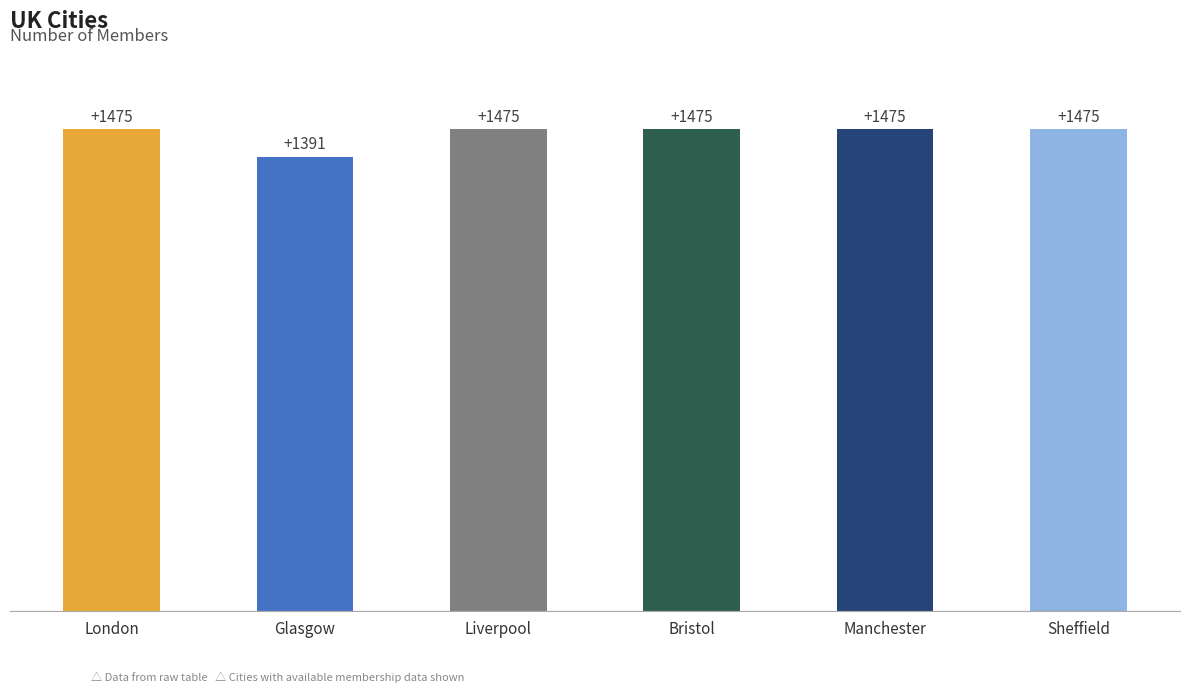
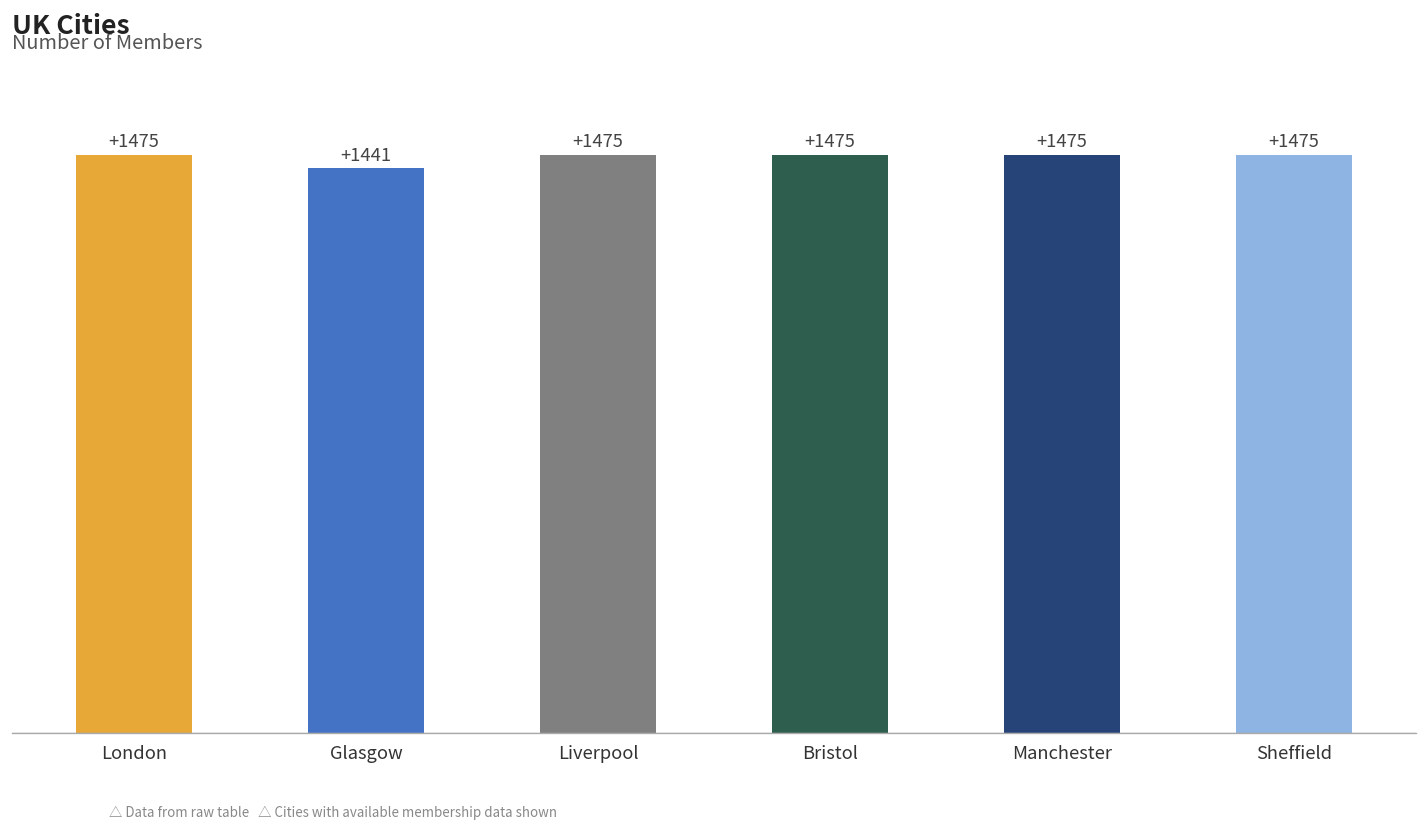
  {
    "London": "+1475",
-   "Glasgow": "+1391",
+   "Glasgow": "+1441",
    "Liverpool": "+1475",
    "Bristol": "+1475",
    "Manchester": "+1475",
    "Sheffield": "+1475"
  }
